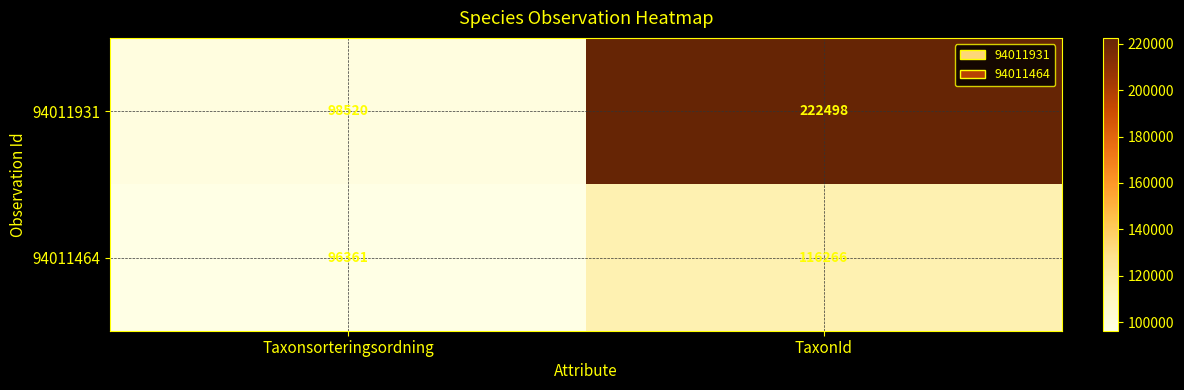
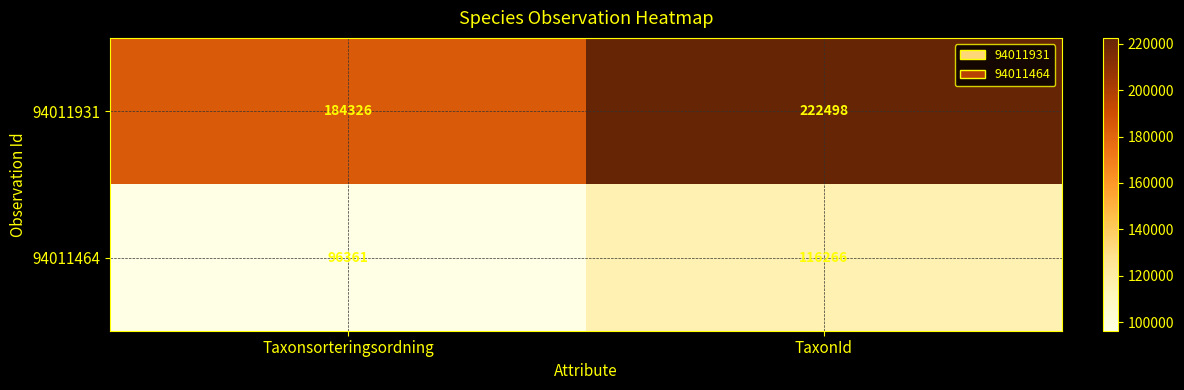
  {
    "94011931": {
-     "Taxonsorteringsordning": 98520,
+     "Taxonsorteringsordning": 184326,
      "TaxonId": 222498
    },
    "94011464": {
      "Taxonsorteringsordning": 96361,
      "TaxonId": 116266
    }
  }
